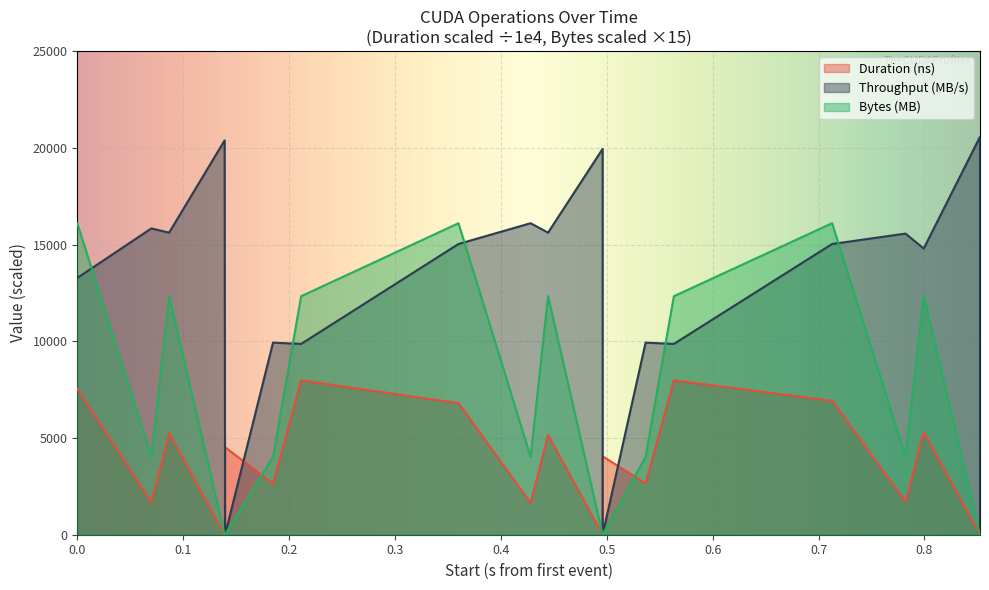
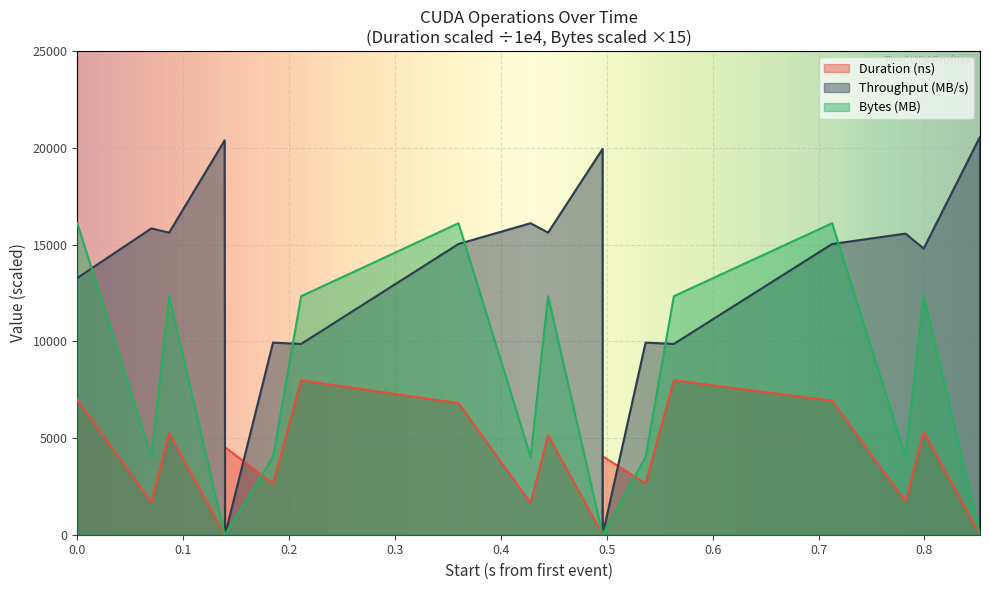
  {
    "Duration (ns)": {
-     "0.0": 7600
+     "0.0": 7000
    },
    "Throughput (MB/s)": {
      "0.0": 13300
    },
    "Bytes (MB)": {
      "0.0": 16100
    }
  }
